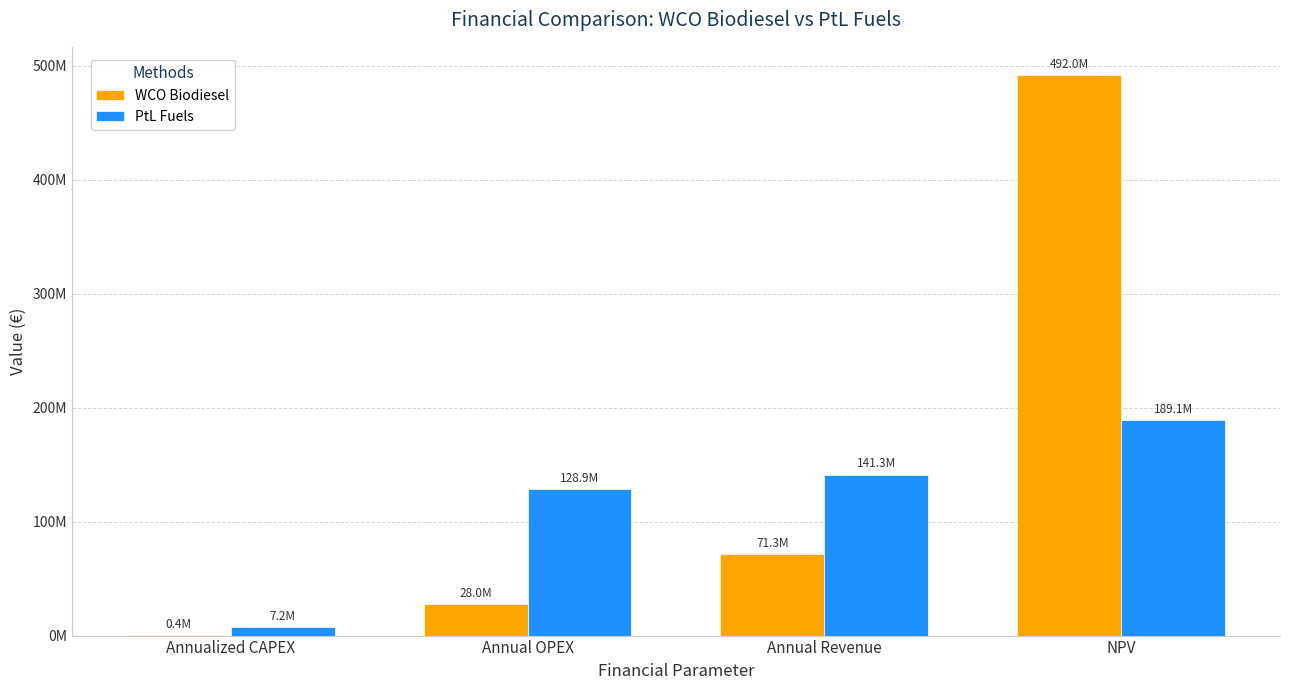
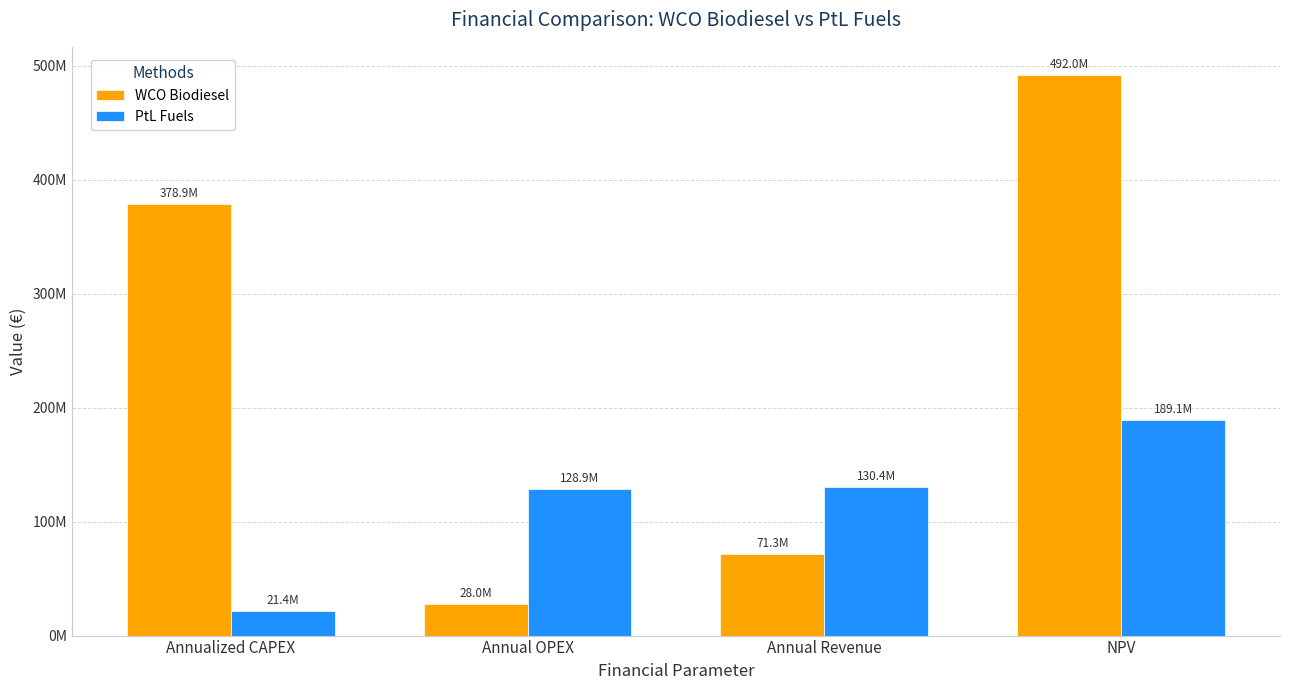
  {
    "WCO Biodiesel": {
-     "Annualized CAPEX": "0.4M",
+     "Annualized CAPEX": "378.9M",
      "Annual OPEX": "28.0M",
      "Annual Revenue": "71.3M",
      "NPV": "492.0M"
    },
    "PtL Fuels": {
-     "Annualized CAPEX": "7.2M",
+     "Annualized CAPEX": "21.4M",
      "Annual OPEX": "128.9M",
-     "Annual Revenue": "141.3M",
+     "Annual Revenue": "130.4M",
      "NPV": "189.1M"
    }
  }
